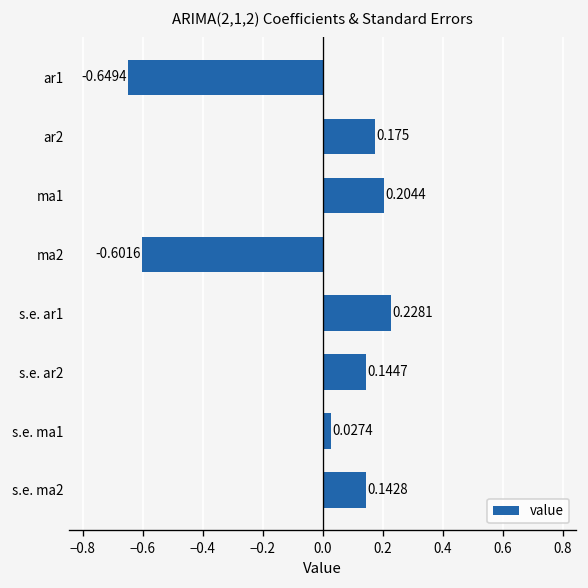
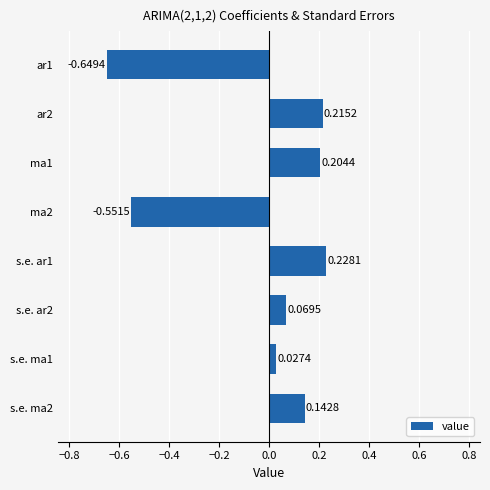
  {
    "ar1": -0.6494,
-   "ar2": 0.175,
+   "ar2": 0.2152,
    "ma1": 0.2044,
-   "ma2": -0.6016,
+   "ma2": -0.5515,
    "s.e. ar1": 0.2281,
-   "s.e. ar2": 0.1447,
+   "s.e. ar2": 0.0695,
    "s.e. ma1": 0.0274,
    "s.e. ma2": 0.1428
  }
